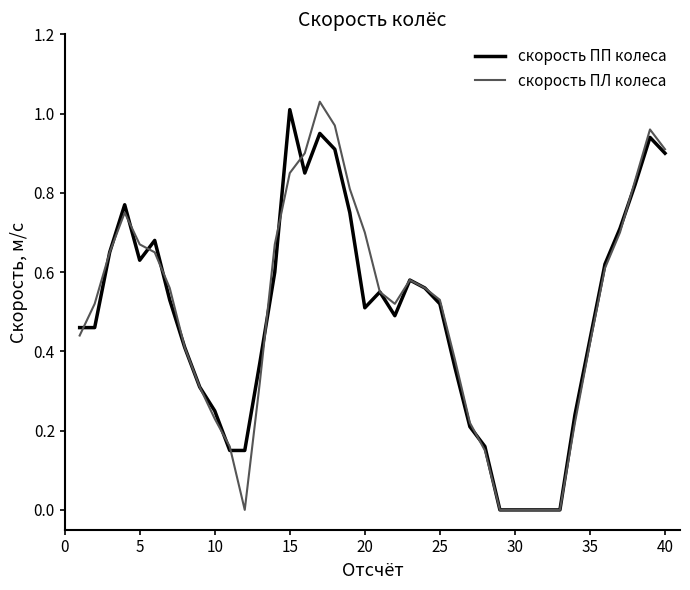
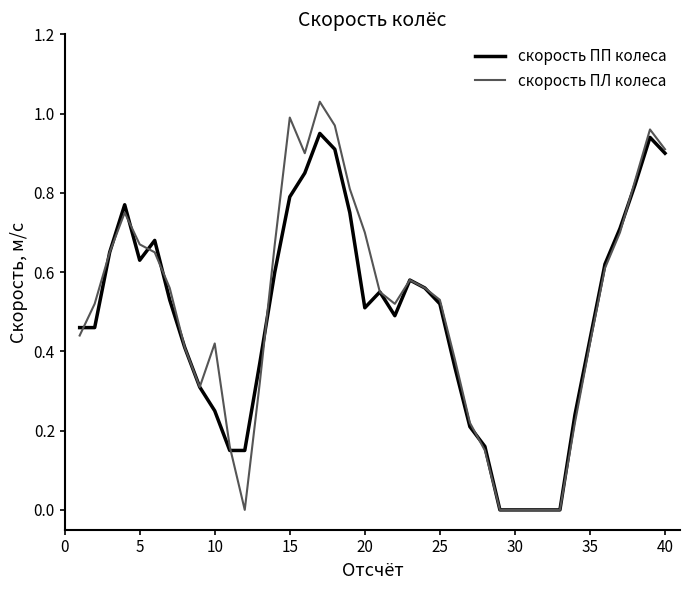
  {
    "скорость ПП колеса": {
      "5": 0.63,
      "10": 0.25,
-     "15": 1.01,
+     "15": 0.79,
      "20": 0.51,
      "25": 0.52,
      "35": 0.43,
      "40": 0.90
    },
    "скорость ПЛ колеса": {
      "5": 0.67,
-     "10": 0.23,
-     "15": 0.85,
+     "10": 0.42,
+     "15": 0.99,
      "20": 0.70,
      "25": 0.53,
      "35": 0.42,
      "40": 0.91
    }
  }
